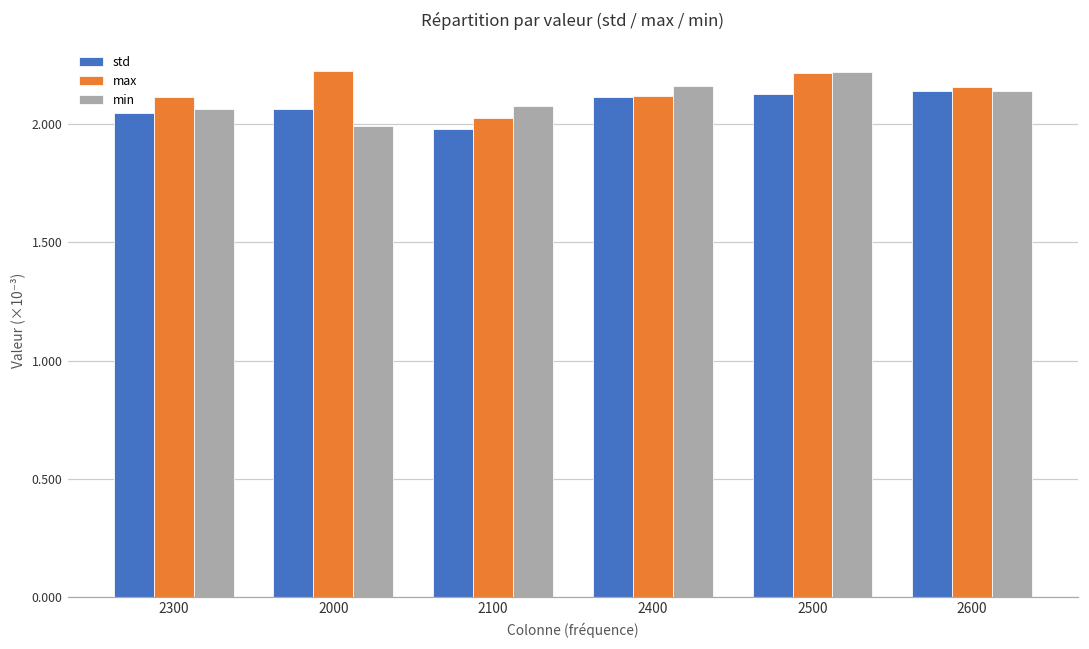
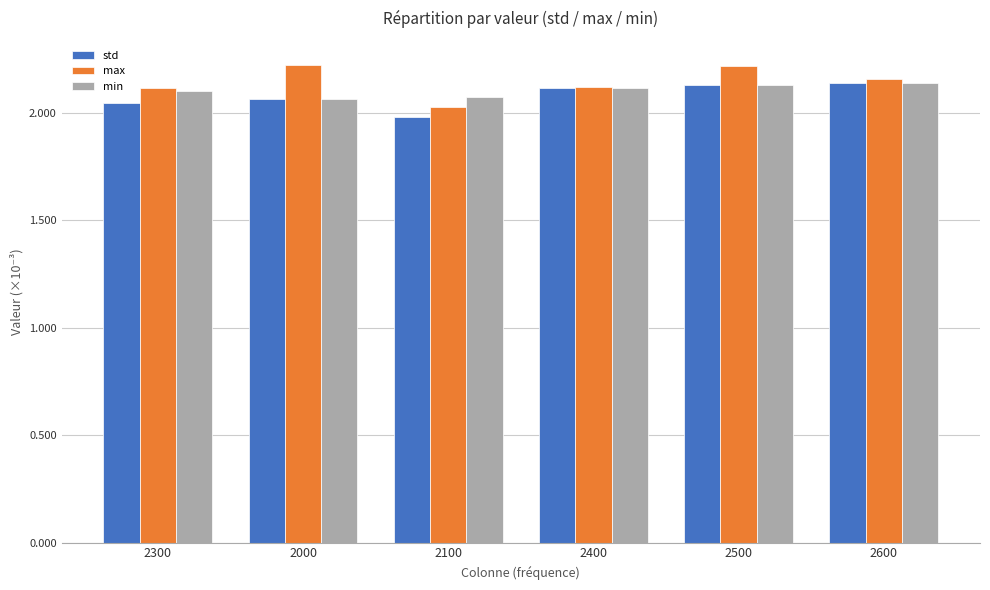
  {
    "std": {
      "2300": 2.05,
      "2000": 2.06,
      "2100": 1.98,
      "2400": 2.12,
      "2500": 2.13,
      "2600": 2.14
    },
    "max": {
      "2300": 2.11,
      "2000": 2.22,
      "2100": 2.03,
      "2400": 2.12,
      "2500": 2.22,
      "2600": 2.16
    },
    "min": {
-     "2300": 2.06,
-     "2000": 1.99,
+     "2300": 2.10,
+     "2000": 2.06,
      "2100": 2.08,
-     "2400": 2.16,
-     "2500": 2.22,
+     "2400": 2.12,
+     "2500": 2.13,
      "2600": 2.14
    }
  }
